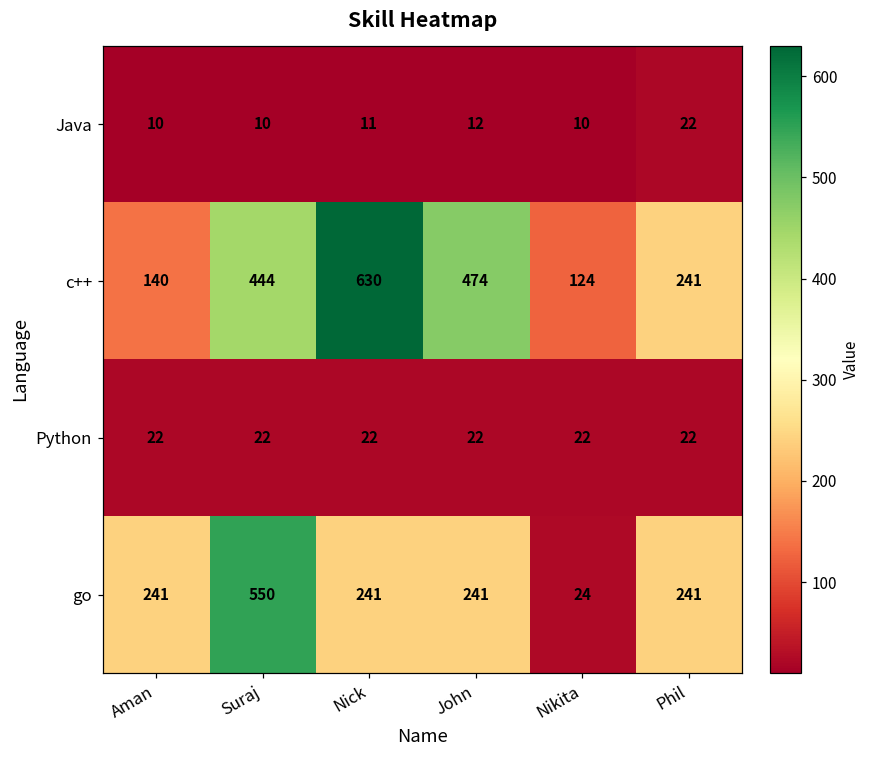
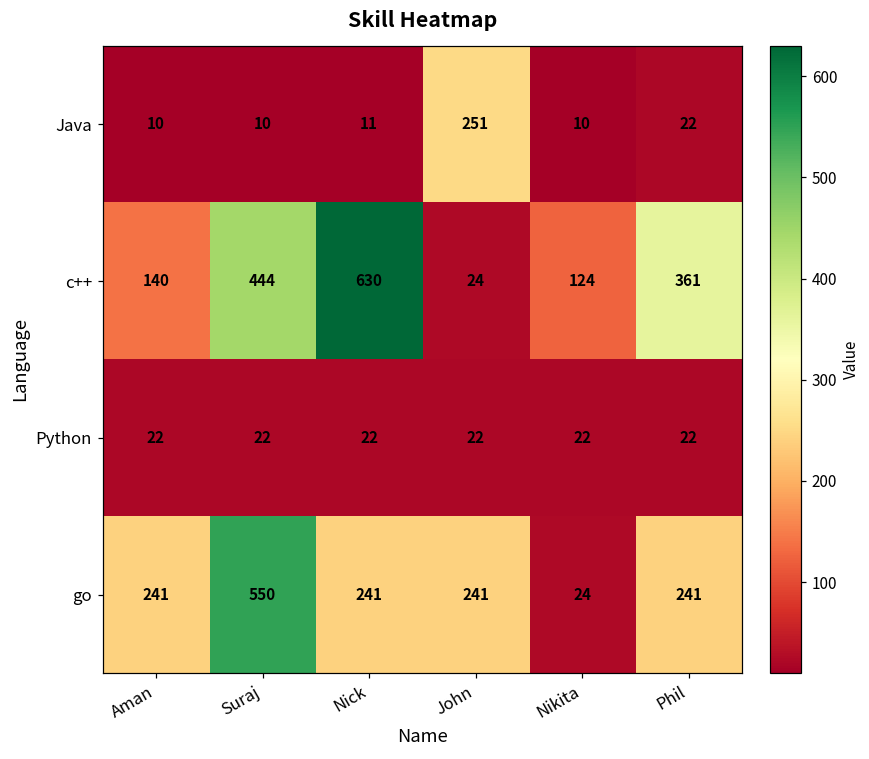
  {
    "Java": {
      "Aman": 10,
      "Suraj": 10,
      "Nick": 11,
-     "John": 12,
+     "John": 251,
      "Nikita": 10,
      "Phil": 22
    },
    "c++": {
      "Aman": 140,
      "Suraj": 444,
      "Nick": 630,
-     "John": 474,
+     "John": 24,
      "Nikita": 124,
-     "Phil": 241
+     "Phil": 361
    },
    "Python": {
      "Aman": 22,
      "Suraj": 22,
      "Nick": 22,
      "John": 22,
      "Nikita": 22,
      "Phil": 22
    },
    "go": {
      "Aman": 241,
      "Suraj": 550,
      "Nick": 241,
      "John": 241,
      "Nikita": 24,
      "Phil": 241
    }
  }
